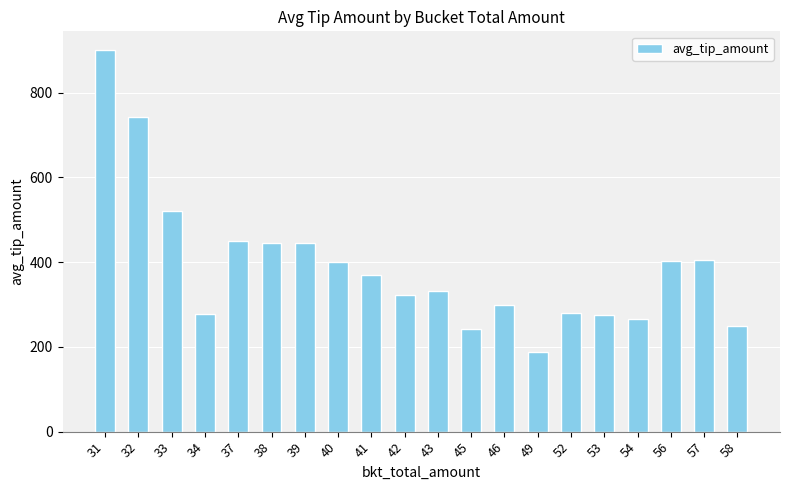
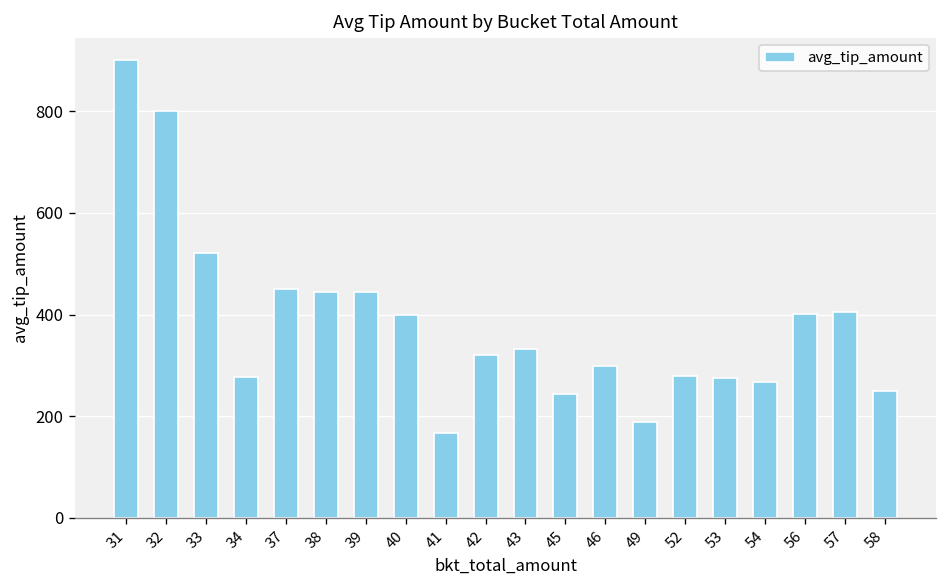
  {
    "31": 900,
-   "32": 740,
+   "32": 800,
    "33": 520,
    "34": 280,
    "37": 450,
    "38": 440,
    "39": 440,
    "40": 400,
-   "41": 370,
+   "41": 170,
    "42": 320,
    "43": 330,
    "45": 240,
    "46": 300,
    "49": 190,
    "52": 280,
    "53": 280,
    "54": 270,
    "56": 400,
    "57": 410,
    "58": 250
  }
